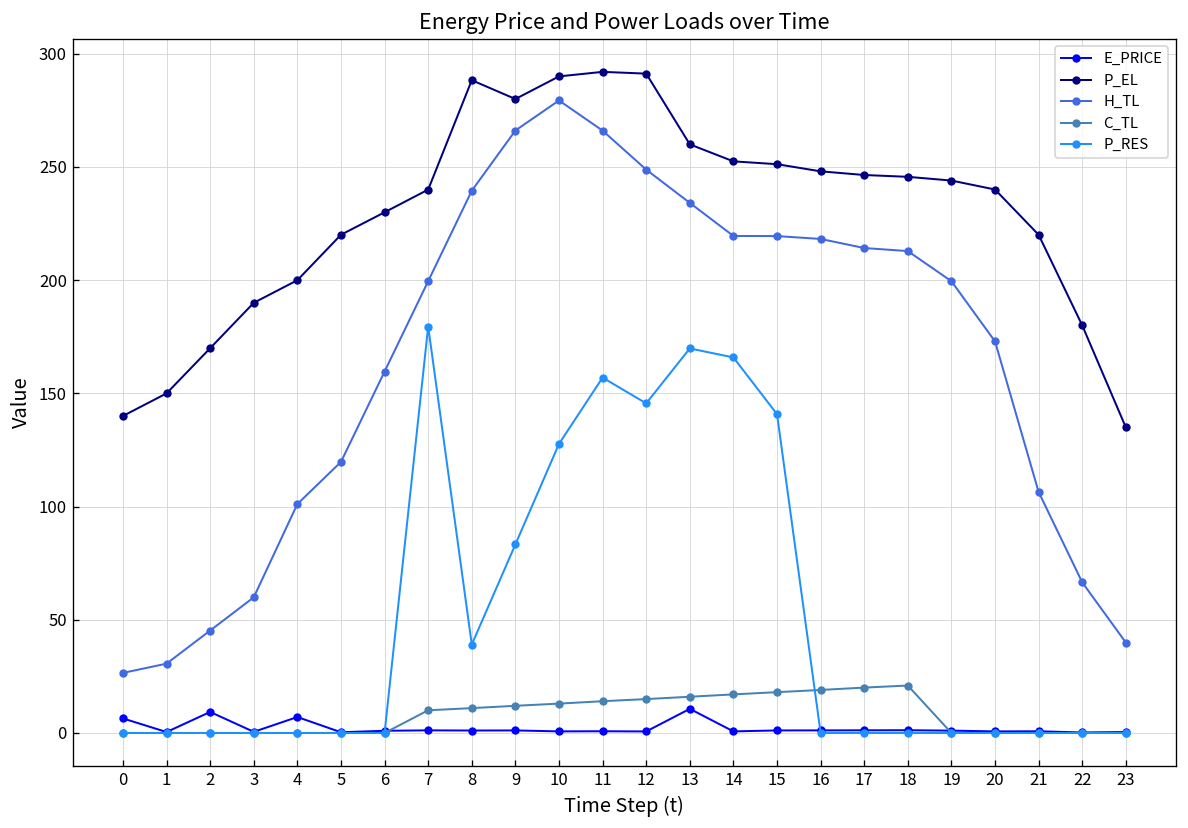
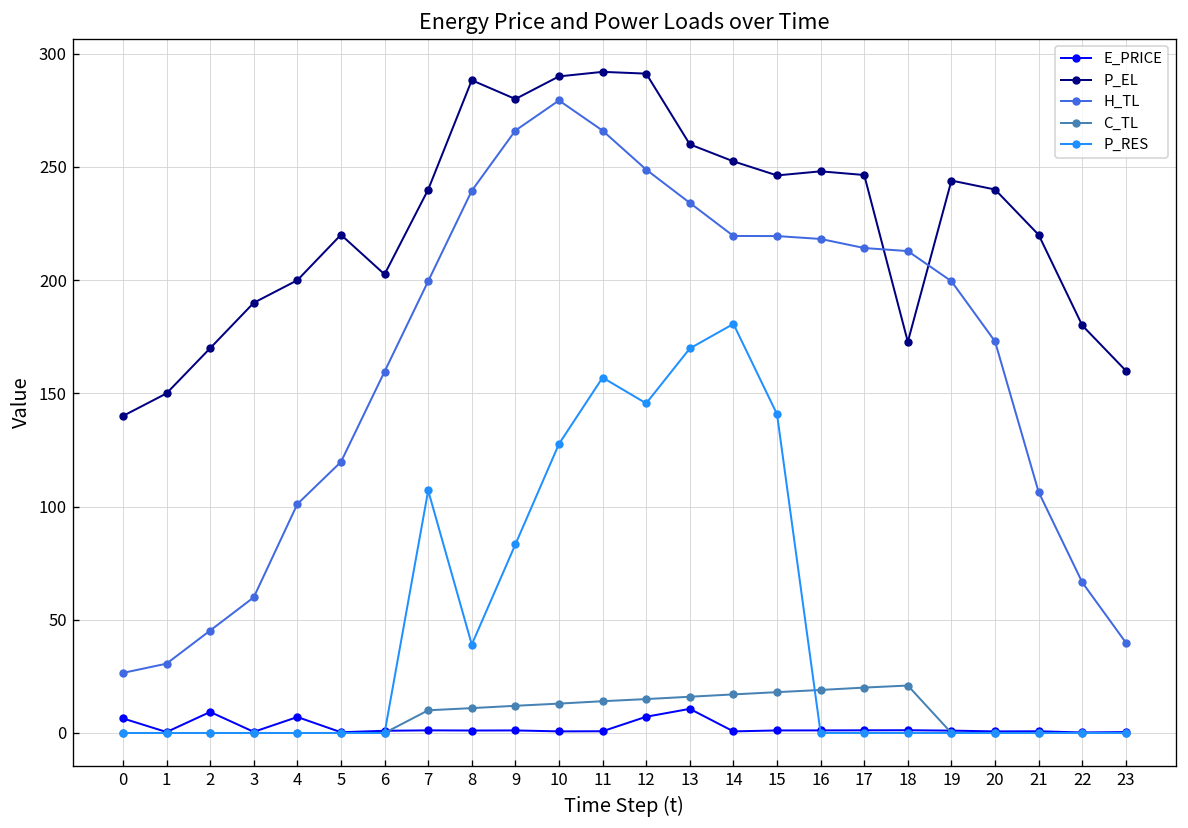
  {
    "E_PRICE": {
      "0": 6,
      "2": 9,
      "4": 7,
      "7": 1,
      "8": 1,
      "9": 1,
      "10": 1,
      "11": 1,
-     "12": 1,
+     "12": 7,
      "13": 11,
      "14": 1,
      "15": 1
    },
    "P_EL": {
      "0": 140,
      "1": 150,
      "2": 170,
      "3": 190,
      "4": 200,
      "5": 220,
-     "6": 230,
+     "6": 203,
      "7": 240,
      "8": 288,
      "9": 280,
      "10": 290,
      "11": 292,
      "12": 291,
      "13": 260,
      "14": 252,
-     "15": 251,
+     "15": 246,
      "16": 248,
      "17": 246,
-     "18": 246,
+     "18": 173,
      "19": 244,
      "20": 240,
      "21": 220,
      "22": 180,
-     "23": 135
+     "23": 160
    },
    "P_RES": {
-     "7": 180,
+     "7": 107,
      "8": 39,
      "9": 83,
      "10": 128,
      "11": 157,
      "12": 146,
      "13": 170,
-     "14": 166,
+     "14": 181,
      "15": 141
    }
  }
